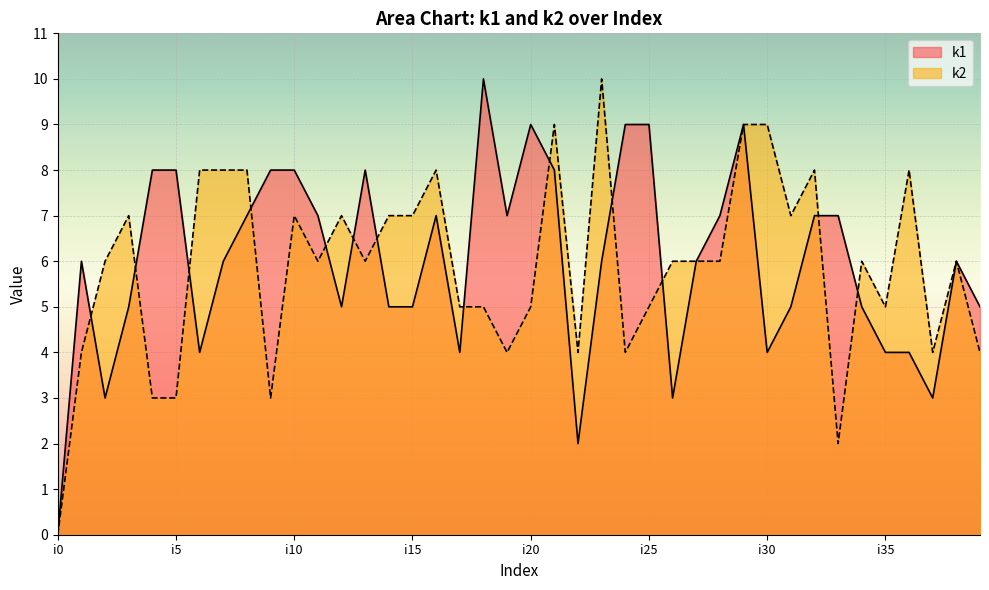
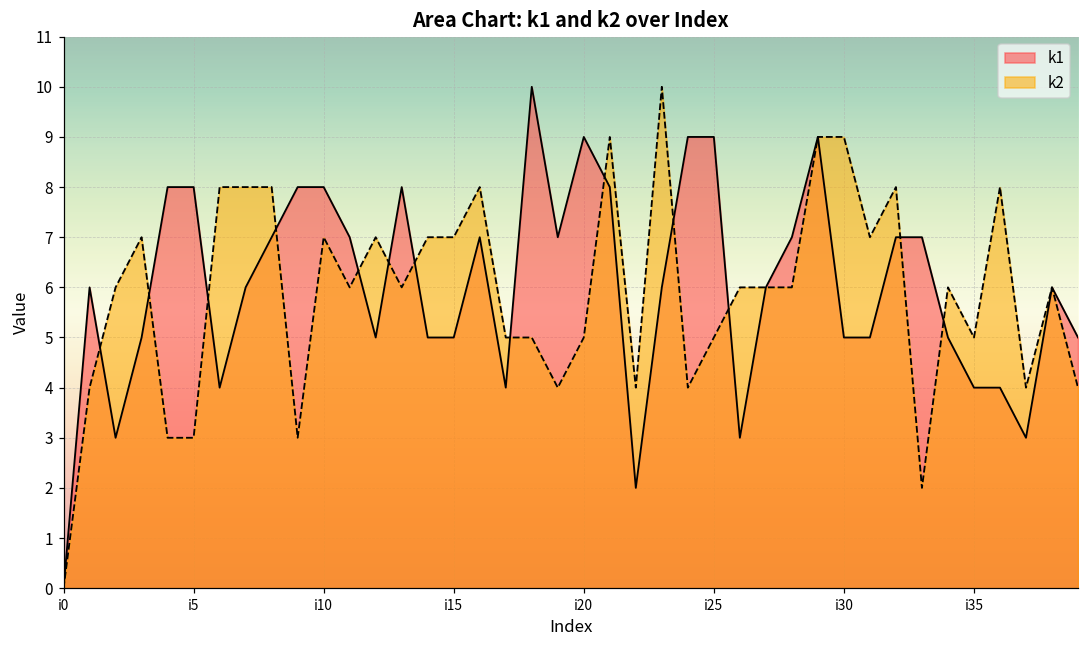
  {
    "k1": {
      "i5": 8,
      "i10": 8,
      "i15": 5,
      "i20": 9,
      "i25": 9,
-     "i30": 4,
+     "i30": 5,
      "i35": 4
    },
    "k2": {
      "i5": 3,
      "i10": 7,
      "i15": 7,
      "i20": 5,
      "i25": 5,
      "i30": 9,
      "i35": 5
    }
  }
